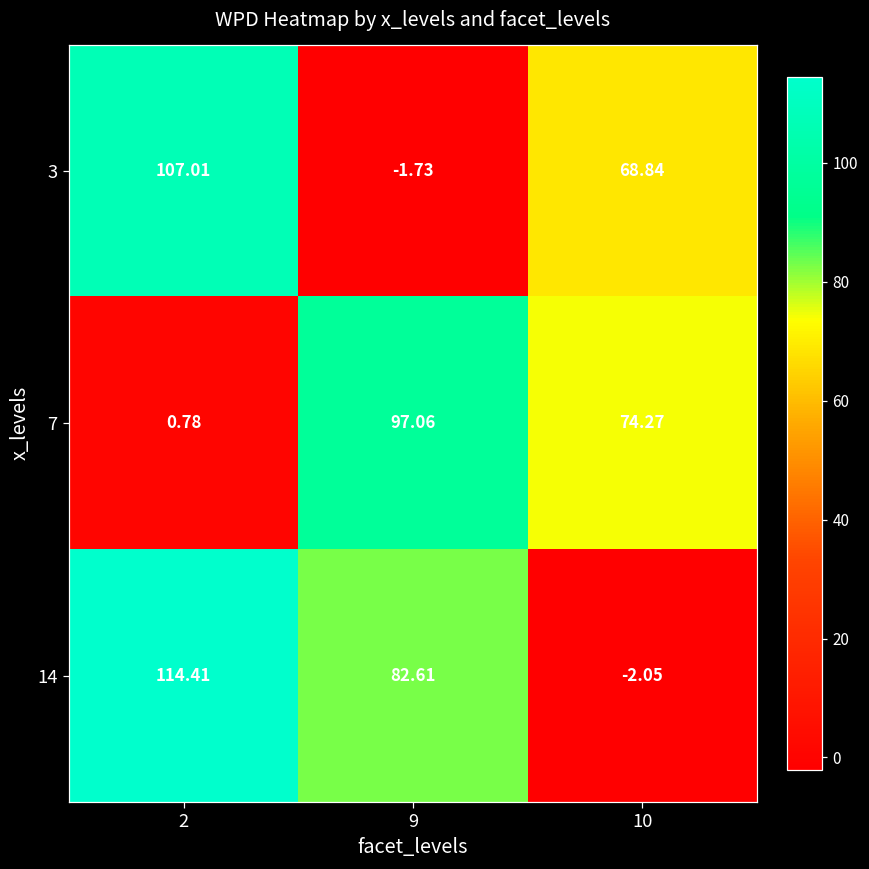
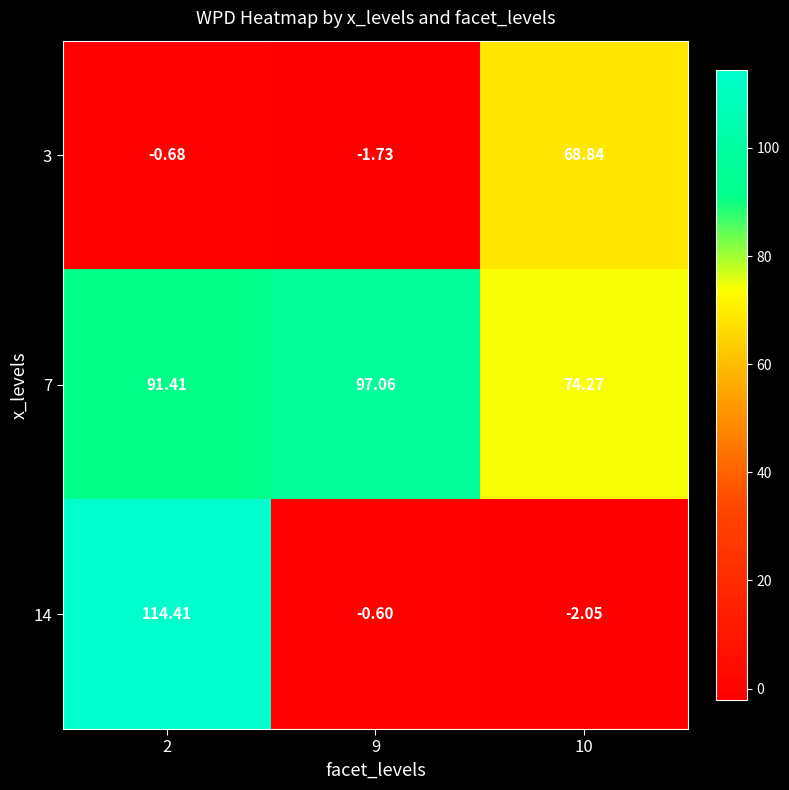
  {
    "3": {
-     "2": 107.01,
+     "2": -0.68,
      "9": -1.73,
      "10": 68.84
    },
    "7": {
-     "2": 0.78,
+     "2": 91.41,
      "9": 97.06,
      "10": 74.27
    },
    "14": {
      "2": 114.41,
-     "9": 82.61,
+     "9": -0.60,
      "10": -2.05
    }
  }
